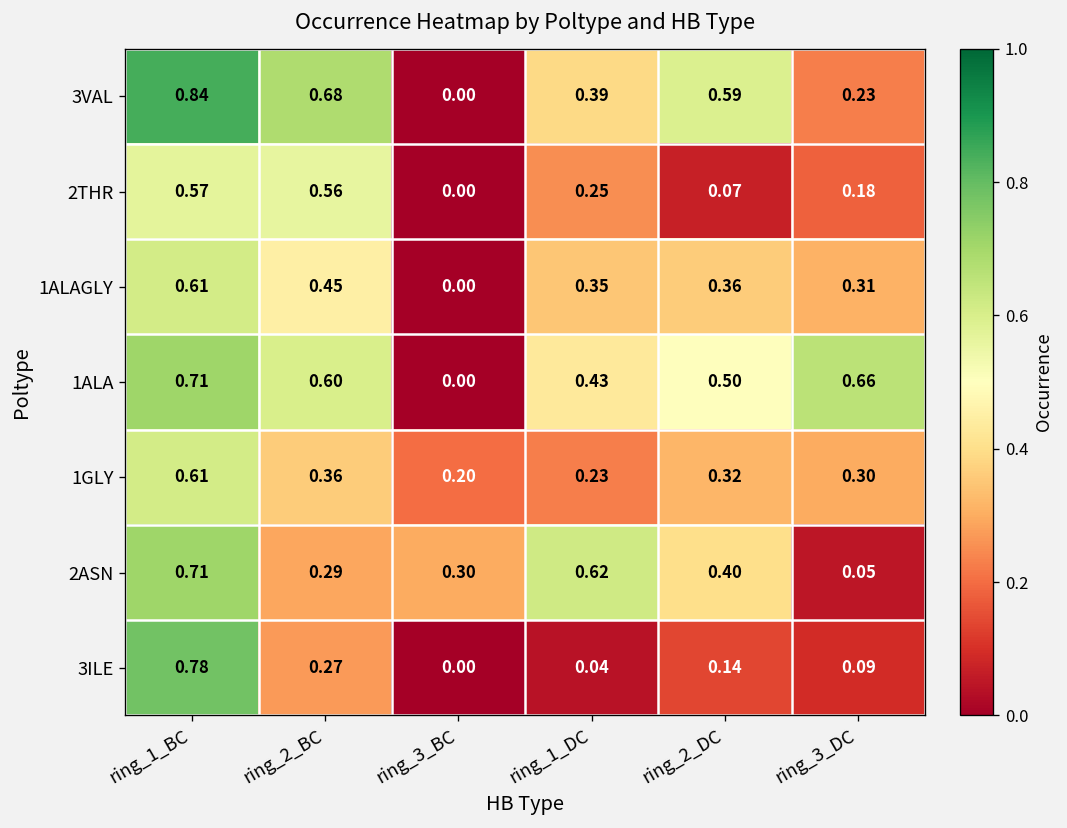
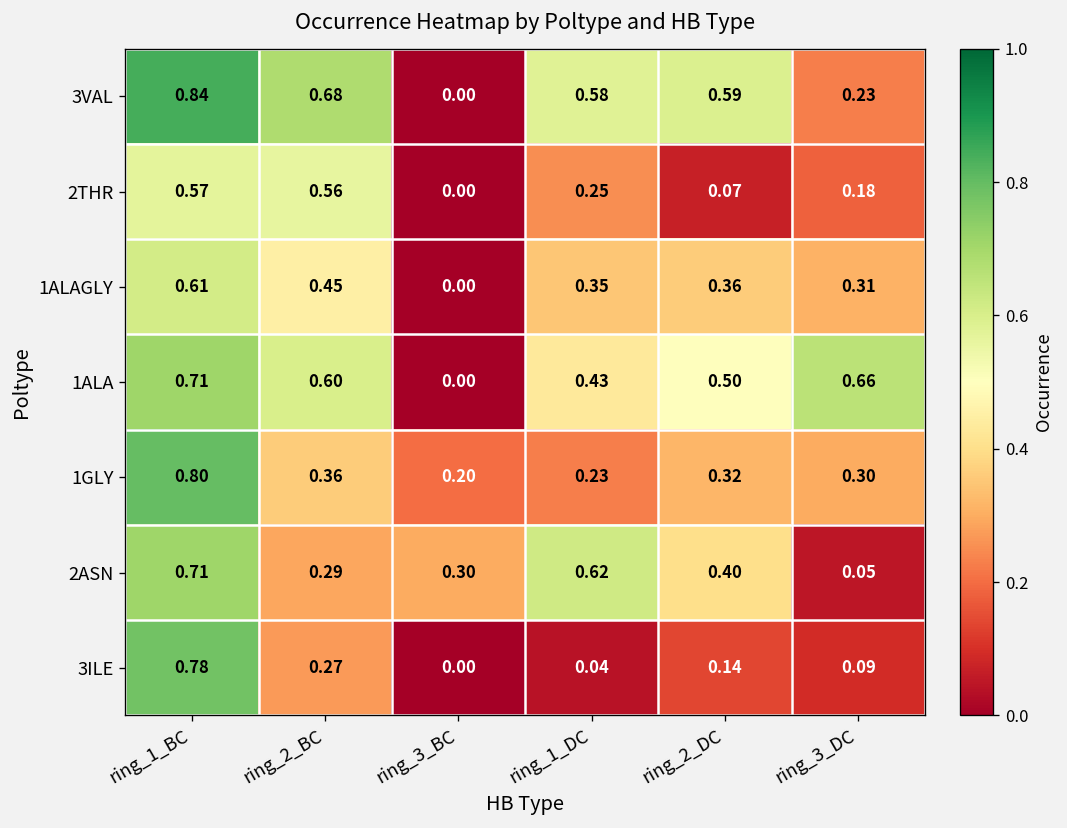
  {
    "3VAL": {
      "ring_1_BC": 0.84,
      "ring_2_BC": 0.68,
      "ring_3_BC": 0.00,
-     "ring_1_DC": 0.39,
+     "ring_1_DC": 0.58,
      "ring_2_DC": 0.59,
      "ring_3_DC": 0.23
    },
    "2THR": {
      "ring_1_BC": 0.57,
      "ring_2_BC": 0.56,
      "ring_3_BC": 0.00,
      "ring_1_DC": 0.25,
      "ring_2_DC": 0.07,
      "ring_3_DC": 0.18
    },
    "1ALAGLY": {
      "ring_1_BC": 0.61,
      "ring_2_BC": 0.45,
      "ring_3_BC": 0.00,
      "ring_1_DC": 0.35,
      "ring_2_DC": 0.36,
      "ring_3_DC": 0.31
    },
    "1ALA": {
      "ring_1_BC": 0.71,
      "ring_2_BC": 0.60,
      "ring_3_BC": 0.00,
      "ring_1_DC": 0.43,
      "ring_2_DC": 0.50,
      "ring_3_DC": 0.66
    },
    "1GLY": {
-     "ring_1_BC": 0.61,
+     "ring_1_BC": 0.80,
      "ring_2_BC": 0.36,
      "ring_3_BC": 0.20,
      "ring_1_DC": 0.23,
      "ring_2_DC": 0.32,
      "ring_3_DC": 0.30
    },
    "2ASN": {
      "ring_1_BC": 0.71,
      "ring_2_BC": 0.29,
      "ring_3_BC": 0.30,
      "ring_1_DC": 0.62,
      "ring_2_DC": 0.40,
      "ring_3_DC": 0.05
    },
    "3ILE": {
      "ring_1_BC": 0.78,
      "ring_2_BC": 0.27,
      "ring_3_BC": 0.00,
      "ring_1_DC": 0.04,
      "ring_2_DC": 0.14,
      "ring_3_DC": 0.09
    }
  }
